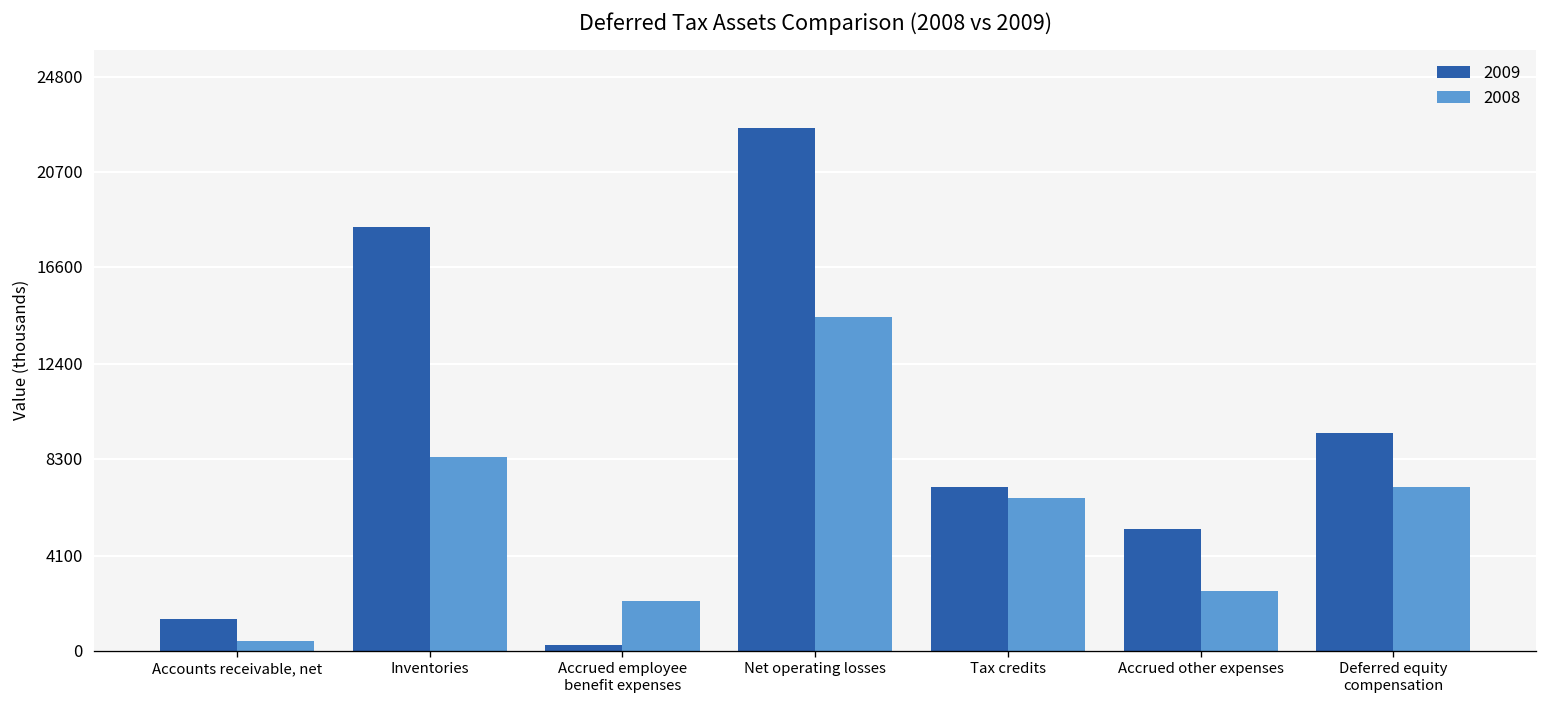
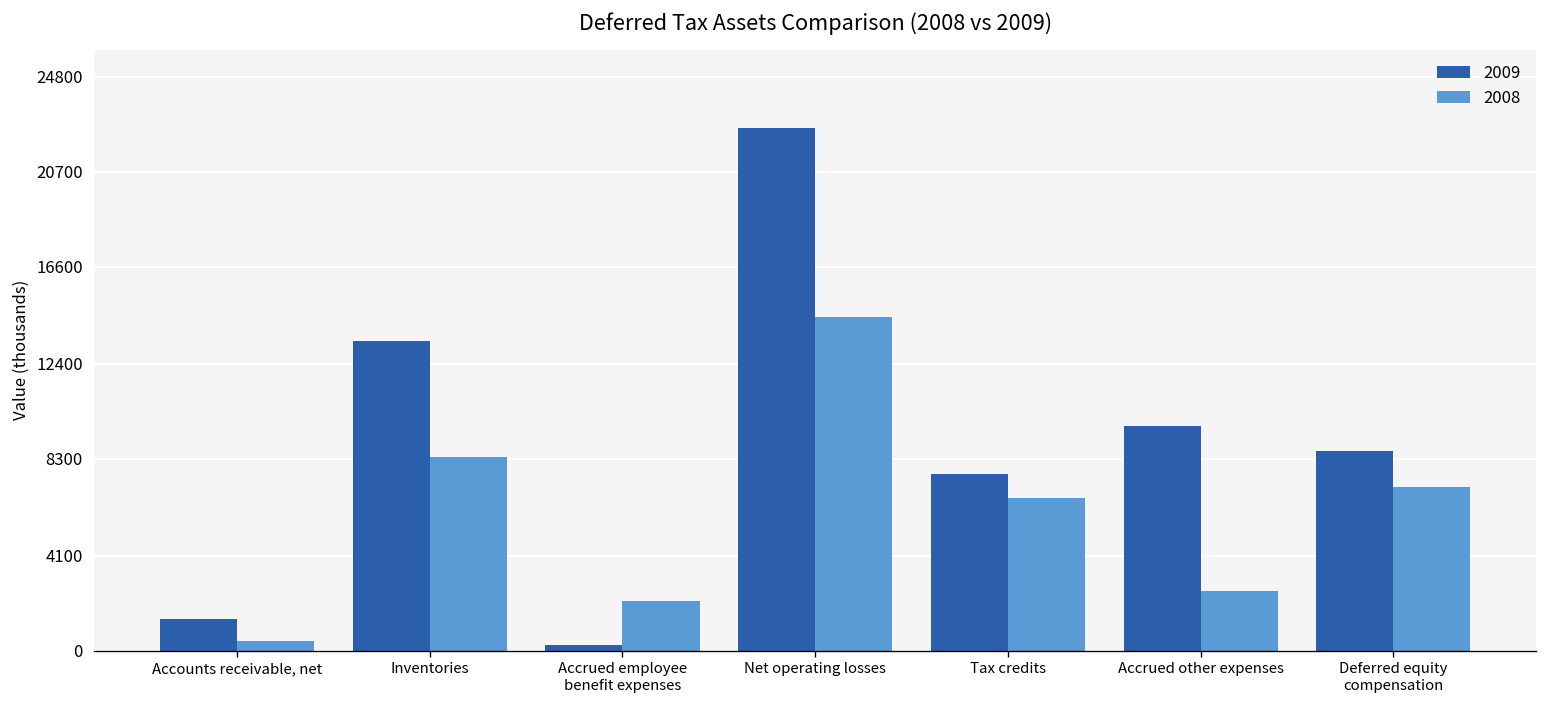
  {
    "2009": {
      "Accounts receivable, net": 1400,
-     "Inventories": 18300,
+     "Inventories": 13400,
      "Accrued employee benefit expenses": 300,
      "Net operating losses": 22600,
-     "Tax credits": 7100,
-     "Accrued other expenses": 5300,
-     "Deferred equity compensation": 9400
+     "Tax credits": 7700,
+     "Accrued other expenses": 9700,
+     "Deferred equity compensation": 8600
    },
    "2008": {
      "Accounts receivable, net": 400,
      "Inventories": 8400,
      "Accrued employee benefit expenses": 2200,
      "Net operating losses": 14400,
      "Tax credits": 6600,
      "Accrued other expenses": 2600,
      "Deferred equity compensation": 7100
    }
  }
